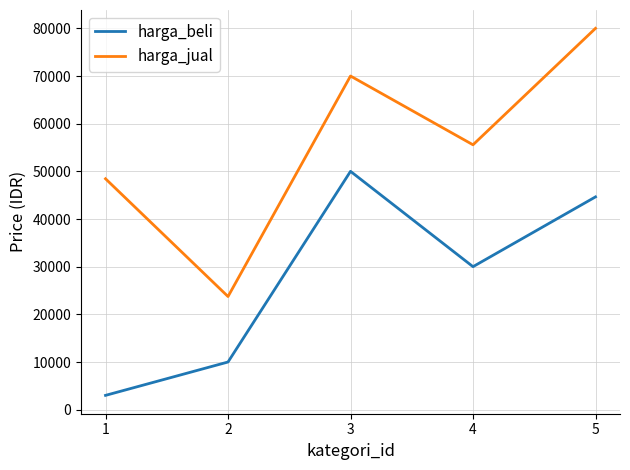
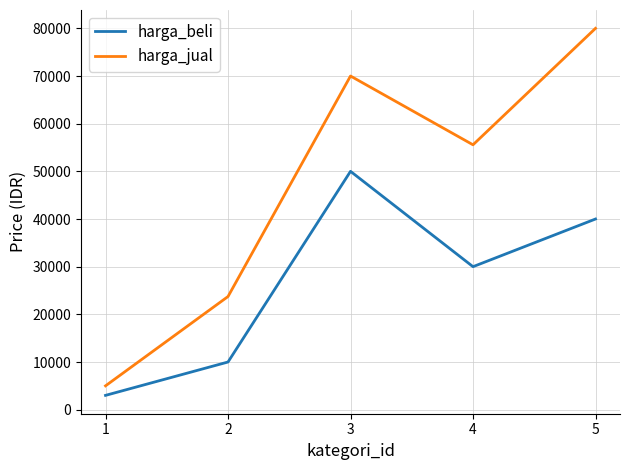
  {
    "harga_beli": {
      "1": 3000,
      "2": 10000,
      "3": 50000,
      "4": 30000,
-     "5": 45000
+     "5": 40000
    },
    "harga_jual": {
-     "1": 48000,
+     "1": 5000,
      "2": 24000,
      "3": 70000,
      "4": 56000,
      "5": 80000
    }
  }
